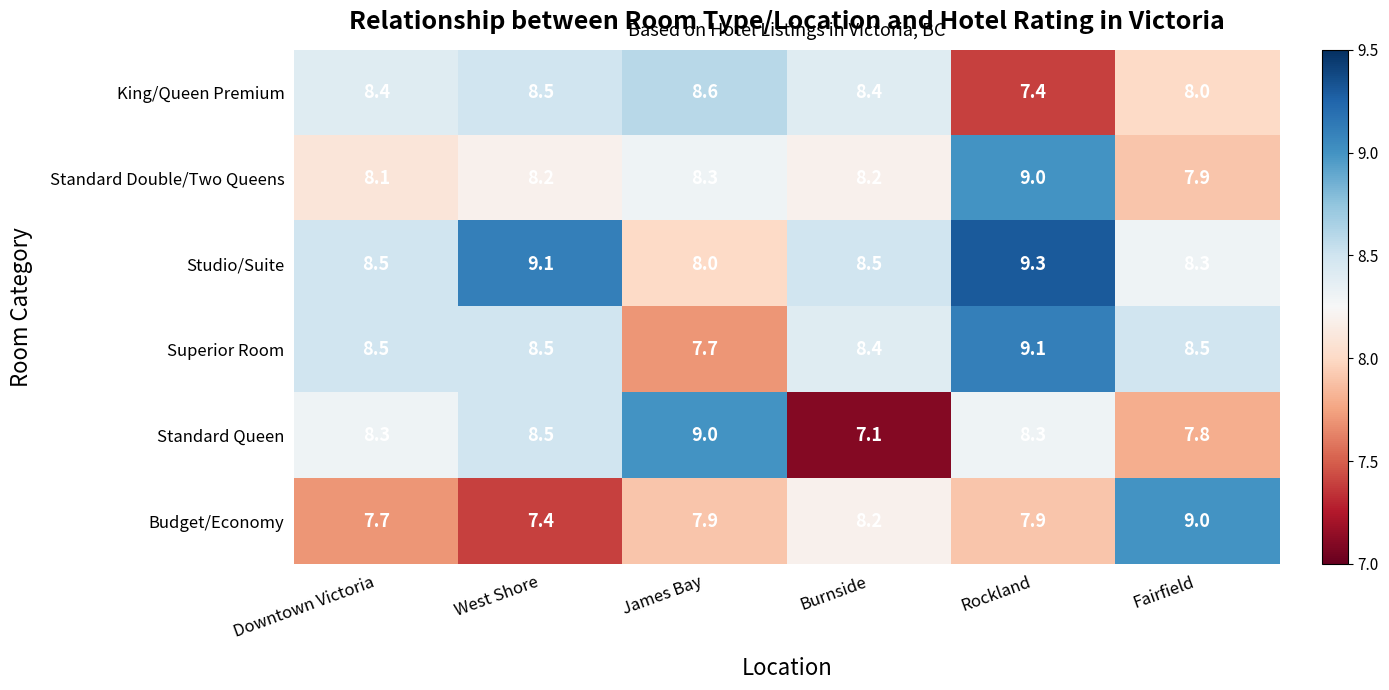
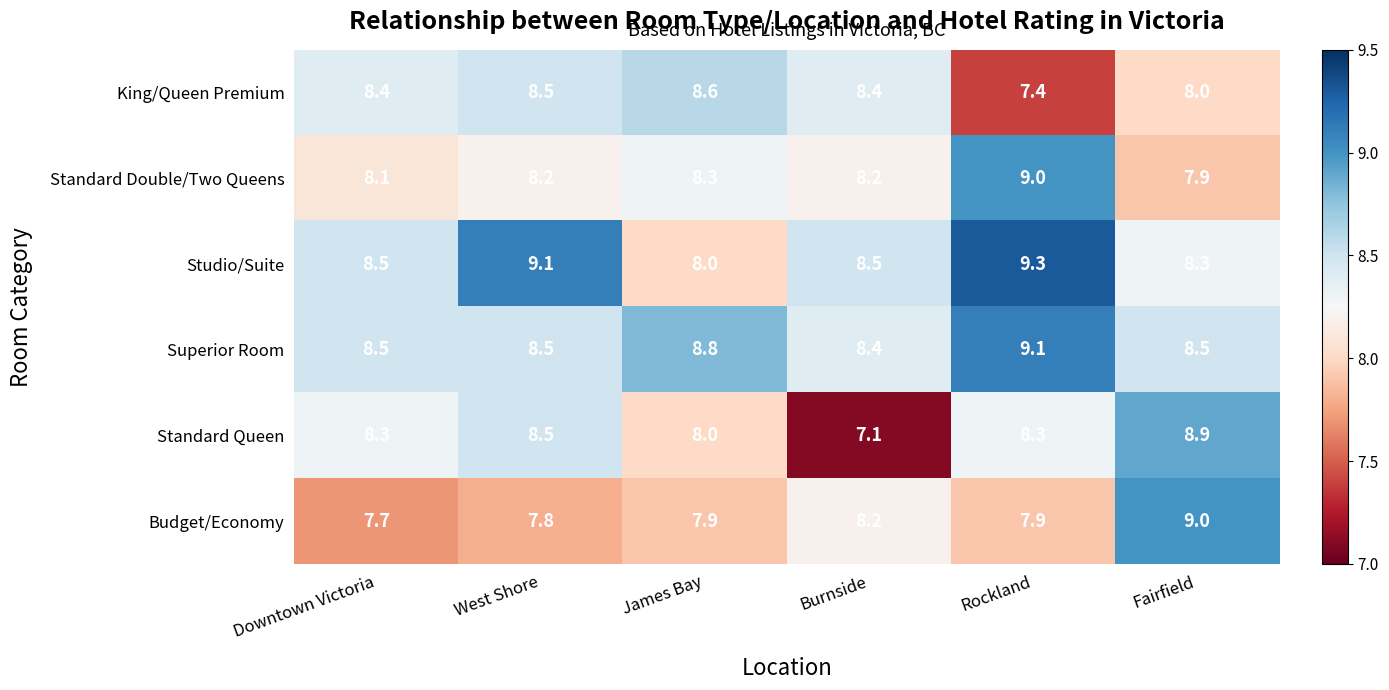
  {
    "King/Queen Premium": {
      "James Bay": 8.6,
      "Rockland": 7.4,
      "Fairfield": 8.0
    },
    "Standard Double/Two Queens": {
      "Rockland": 9.0,
      "Fairfield": 7.9
    },
    "Studio/Suite": {
      "West Shore": 9.1,
      "James Bay": 8.0,
      "Rockland": 9.3
    },
    "Superior Room": {
-     "James Bay": 7.7,
+     "James Bay": 8.8,
      "Rockland": 9.1
    },
    "Standard Queen": {
-     "James Bay": 9.0,
+     "James Bay": 8.0,
      "Burnside": 7.1,
-     "Fairfield": 7.8
+     "Fairfield": 8.9
    },
    "Budget/Economy": {
      "Downtown Victoria": 7.7,
-     "West Shore": 7.4,
+     "West Shore": 7.8,
      "James Bay": 7.9,
      "Rockland": 7.9,
      "Fairfield": 9.0
    }
  }
